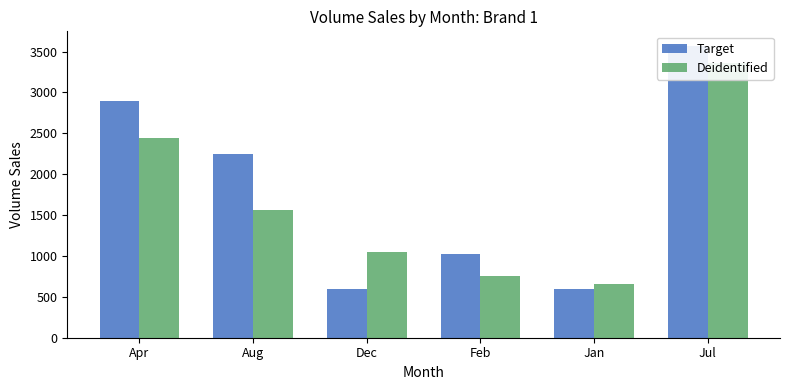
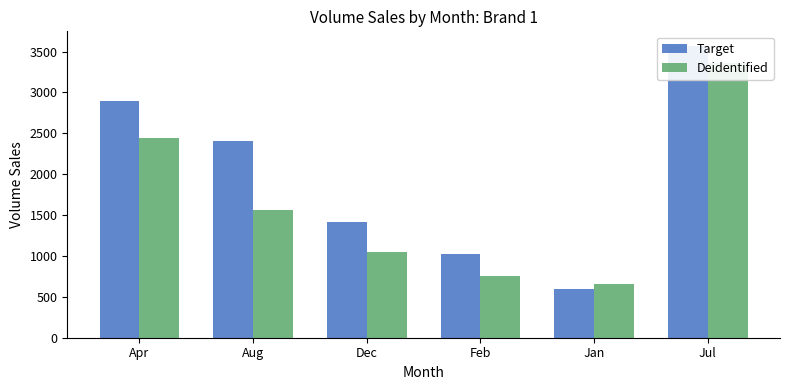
  {
    "Target": {
      "Apr": 2900,
-     "Aug": 2200,
-     "Dec": 600,
+     "Aug": 2400,
+     "Dec": 1400,
      "Feb": 1000,
      "Jan": 600
    },
    "Deidentified": {
      "Apr": 2400,
      "Aug": 1600,
      "Dec": 1000,
      "Feb": 800,
      "Jan": 700
    }
  }
